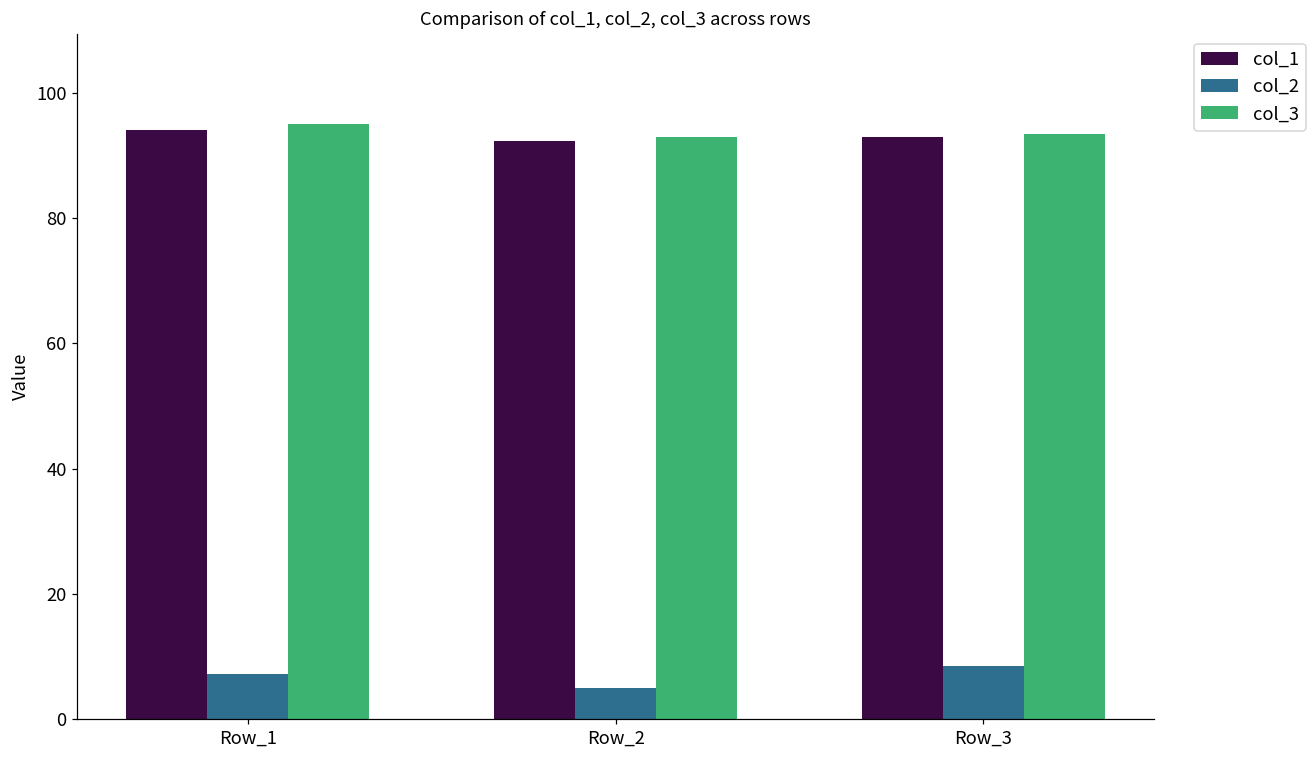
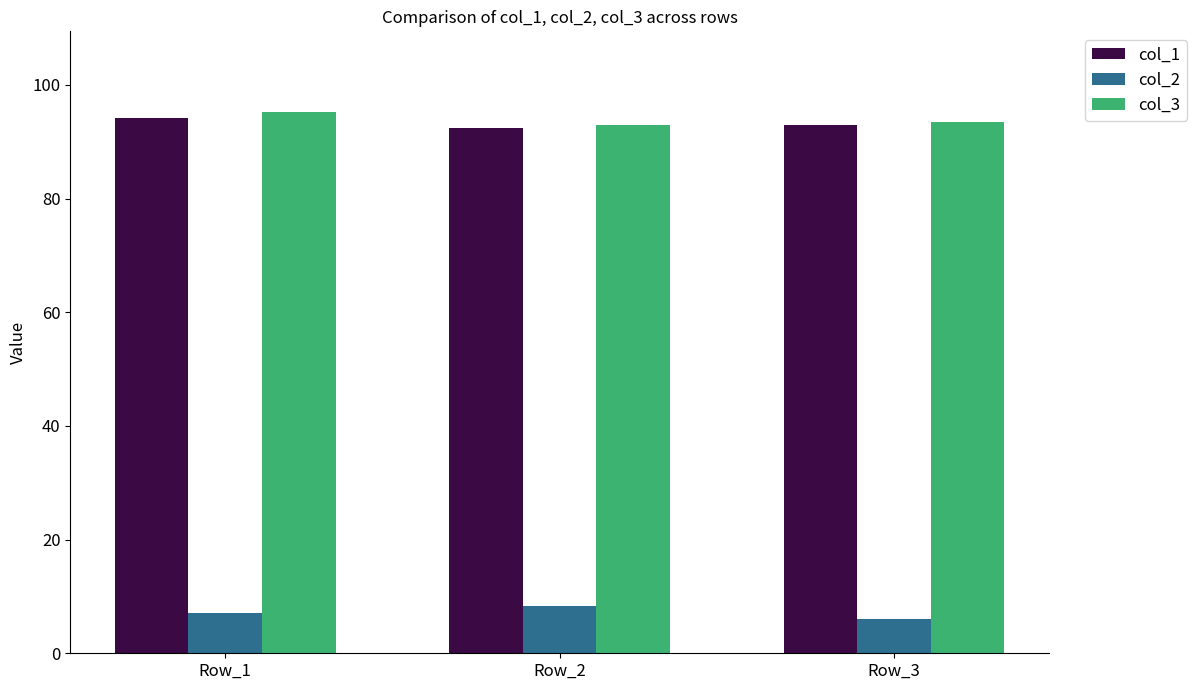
  {
    "col_1": {
      "Row_1": 94,
      "Row_2": 92,
      "Row_3": 93
    },
    "col_2": {
      "Row_1": 7,
-     "Row_2": 5,
-     "Row_3": 8
+     "Row_2": 8,
+     "Row_3": 6
    },
    "col_3": {
      "Row_1": 95,
      "Row_2": 93,
      "Row_3": 93
    }
  }
